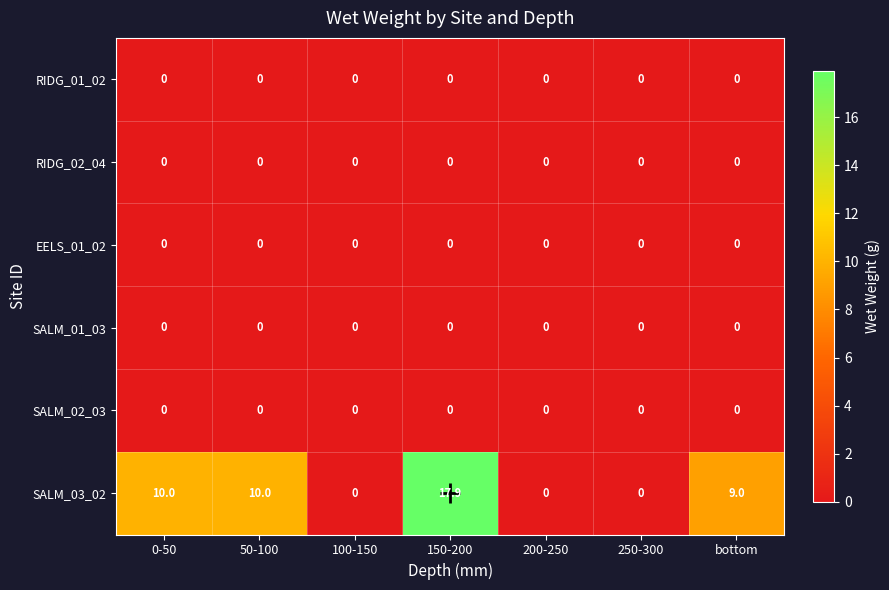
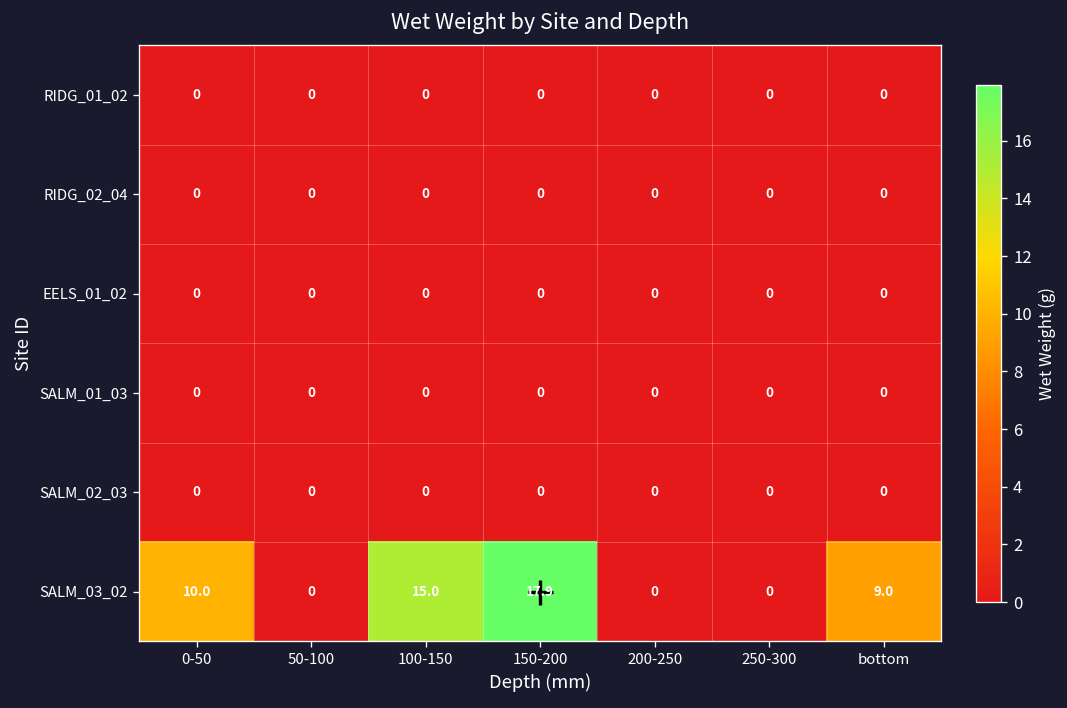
  {
    "RIDG_01_02": {
      "0-50": 0,
      "50-100": 0,
      "100-150": 0,
      "150-200": 0,
      "200-250": 0,
      "250-300": 0,
      "bottom": 0
    },
    "RIDG_02_04": {
      "0-50": 0,
      "50-100": 0,
      "100-150": 0,
      "150-200": 0,
      "200-250": 0,
      "250-300": 0,
      "bottom": 0
    },
    "EELS_01_02": {
      "0-50": 0,
      "50-100": 0,
      "100-150": 0,
      "150-200": 0,
      "200-250": 0,
      "250-300": 0,
      "bottom": 0
    },
    "SALM_01_03": {
      "0-50": 0,
      "50-100": 0,
      "100-150": 0,
      "150-200": 0,
      "200-250": 0,
      "250-300": 0,
      "bottom": 0
    },
    "SALM_02_03": {
      "0-50": 0,
      "50-100": 0,
      "100-150": 0,
      "150-200": 0,
      "200-250": 0,
      "250-300": 0,
      "bottom": 0
    },
    "SALM_03_02": {
      "0-50": 10.0,
-     "50-100": 10.0,
-     "100-150": 0,
+     "50-100": 0,
+     "100-150": 15.0,
      "200-250": 0,
      "250-300": 0,
      "bottom": 9.0
    }
  }
